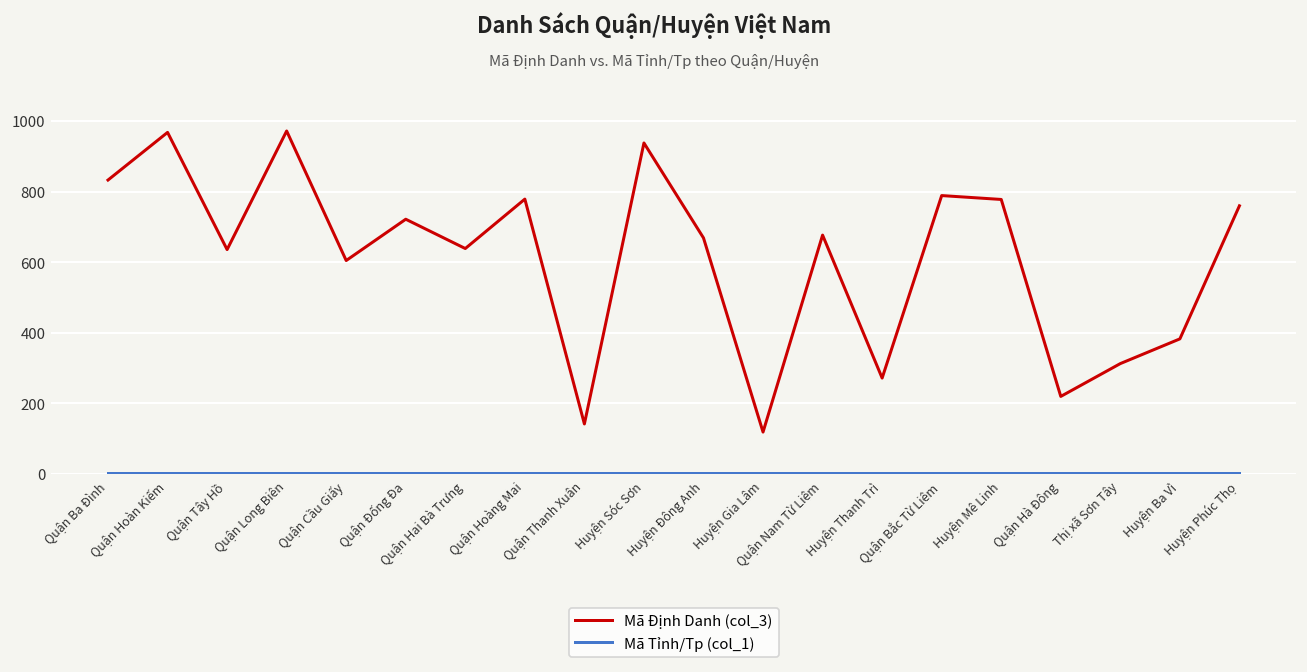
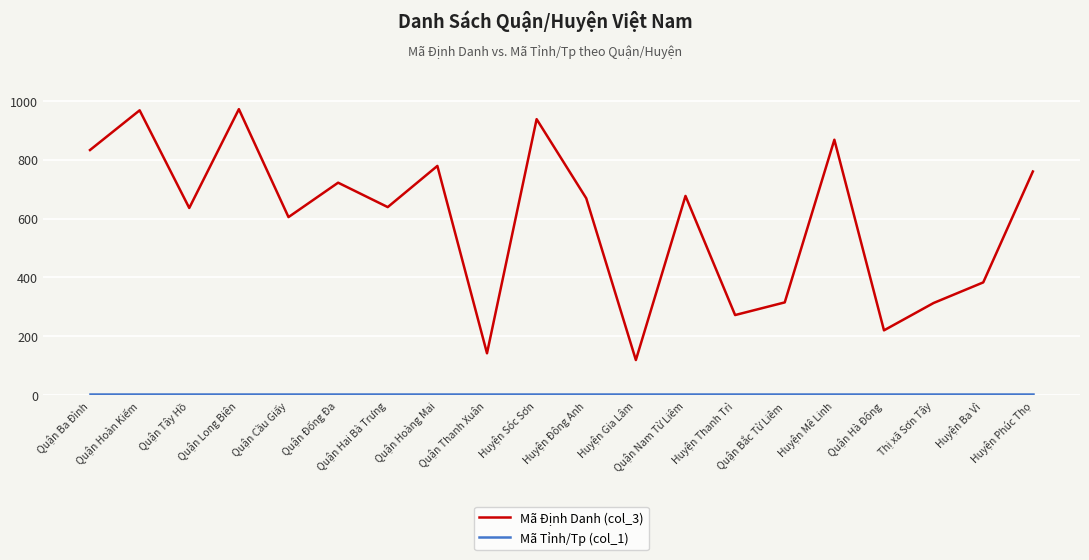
  {
    "Mã Định Danh (col_3)": {
      "Quận Ba Đình": 830,
      "Quận Hoàn Kiếm": 970,
      "Quận Tây Hồ": 640,
      "Quận Long Biên": 970,
      "Quận Cầu Giấy": 610,
      "Quận Đống Đa": 720,
      "Quận Hai Bà Trưng": 640,
      "Quận Hoàng Mai": 780,
      "Quận Thanh Xuân": 140,
      "Huyện Sóc Sơn": 940,
      "Huyện Đông Anh": 670,
      "Huyện Gia Lâm": 120,
      "Quận Nam Từ Liêm": 680,
      "Huyện Thanh Trì": 270,
-     "Quận Bắc Từ Liêm": 790,
-     "Huyện Mê Linh": 780,
+     "Quận Bắc Từ Liêm": 320,
+     "Huyện Mê Linh": 870,
      "Quận Hà Đông": 220,
      "Thị xã Sơn Tây": 310,
      "Huyện Ba Vì": 380,
      "Huyện Phúc Thọ": 760
    },
    "Mã Tỉnh/Tp (col_1)": {
      "Quận Ba Đình": 0,
      "Quận Hoàn Kiếm": 0,
      "Quận Tây Hồ": 0,
      "Quận Long Biên": 0,
      "Quận Cầu Giấy": 0,
      "Quận Đống Đa": 0,
      "Quận Hai Bà Trưng": 0,
      "Quận Hoàng Mai": 0,
      "Quận Thanh Xuân": 0,
      "Huyện Sóc Sơn": 0,
      "Huyện Đông Anh": 0,
      "Huyện Gia Lâm": 0,
      "Quận Nam Từ Liêm": 0,
      "Huyện Thanh Trì": 0,
      "Quận Bắc Từ Liêm": 0,
      "Huyện Mê Linh": 0,
      "Quận Hà Đông": 0,
      "Thị xã Sơn Tây": 0,
      "Huyện Ba Vì": 0,
      "Huyện Phúc Thọ": 0
    }
  }
